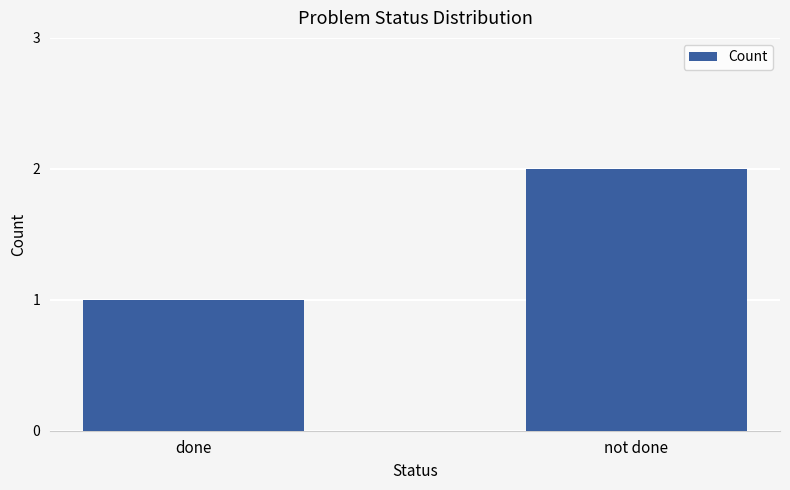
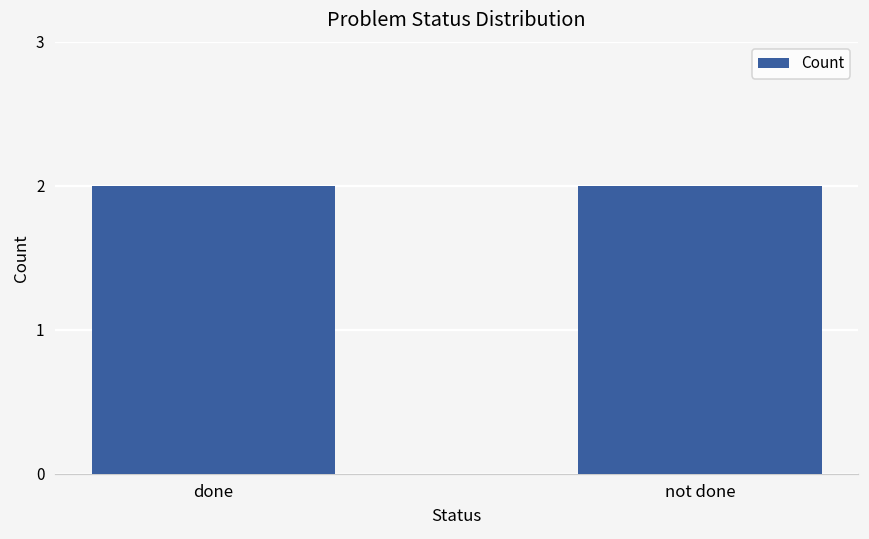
  {
-   "done": 1,
+   "done": 2,
    "not done": 2
  }
